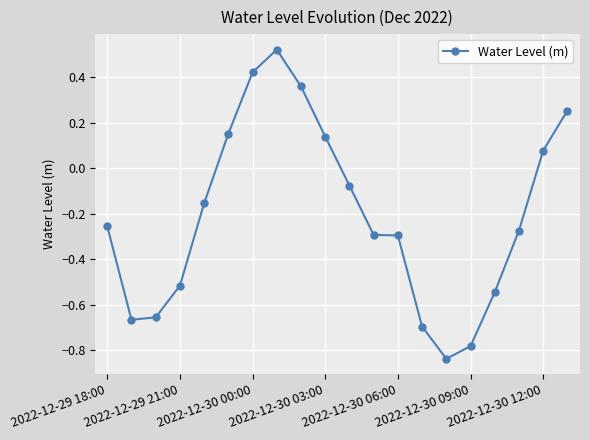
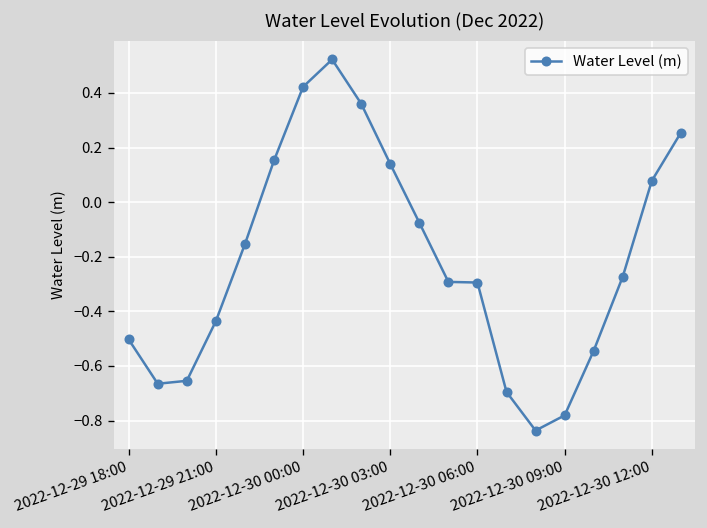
  {
-   "2022-12-29 18:00": -0.25,
-   "2022-12-29 21:00": -0.52,
+   "2022-12-29 18:00": -0.50,
+   "2022-12-29 21:00": -0.44,
    "2022-12-30 00:00": 0.42,
    "2022-12-30 03:00": 0.14,
    "2022-12-30 06:00": -0.29,
    "2022-12-30 09:00": -0.78,
    "2022-12-30 12:00": 0.08
  }
